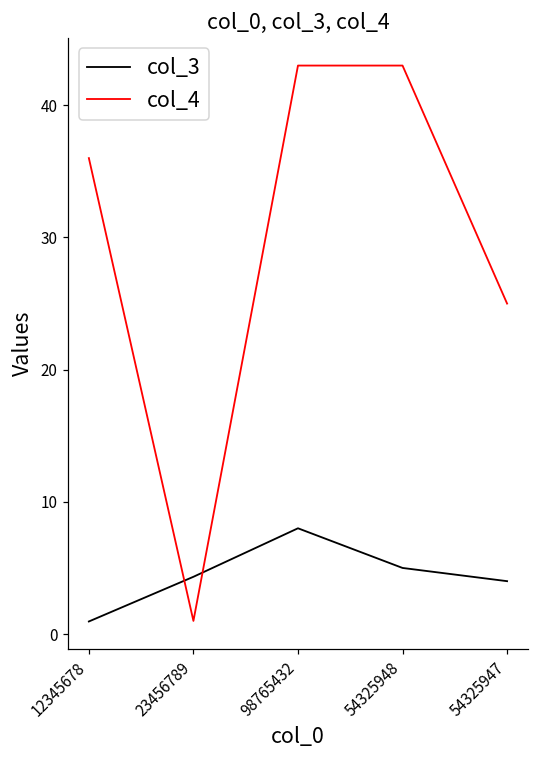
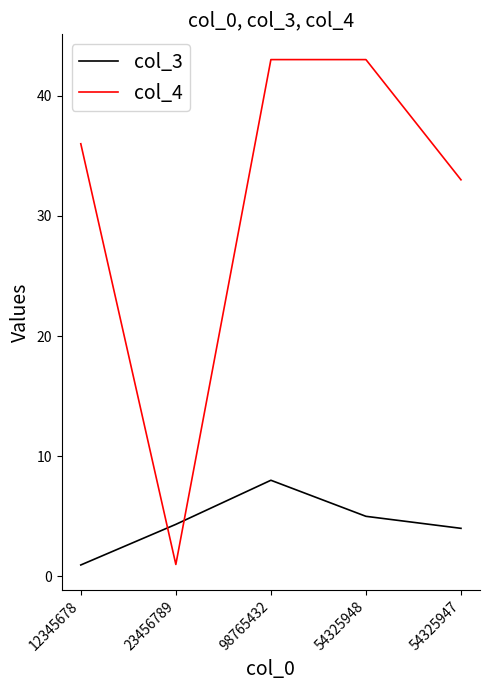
  {
    "col_3": {
      "12345678": 1,
      "23456789": 4.3,
      "98765432": 8,
      "54325948": 5,
      "54325947": 4
    },
    "col_4": {
      "12345678": 36,
      "23456789": 1,
      "98765432": 43,
      "54325948": 43,
-     "54325947": 25
+     "54325947": 33
    }
  }
